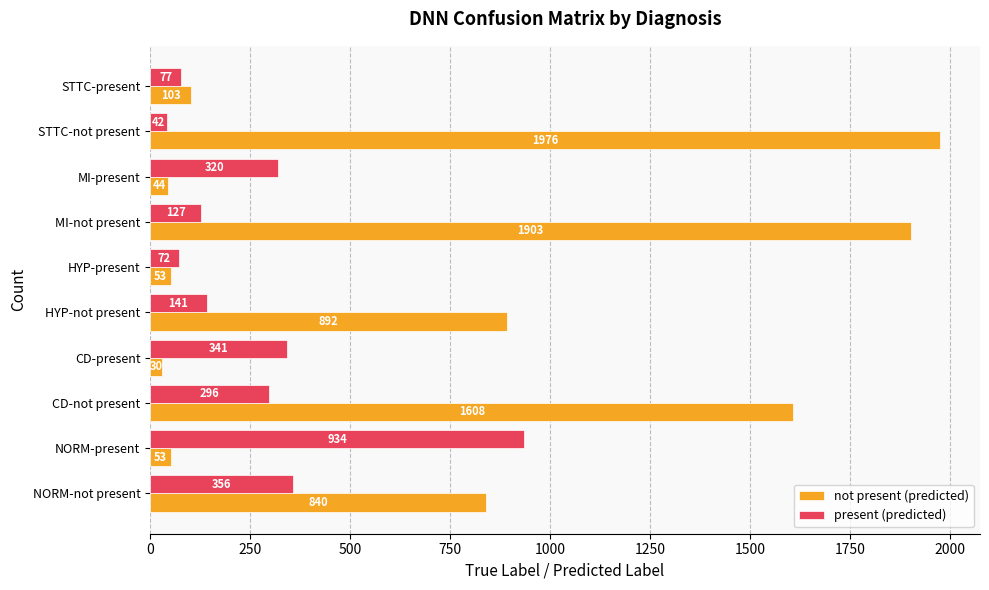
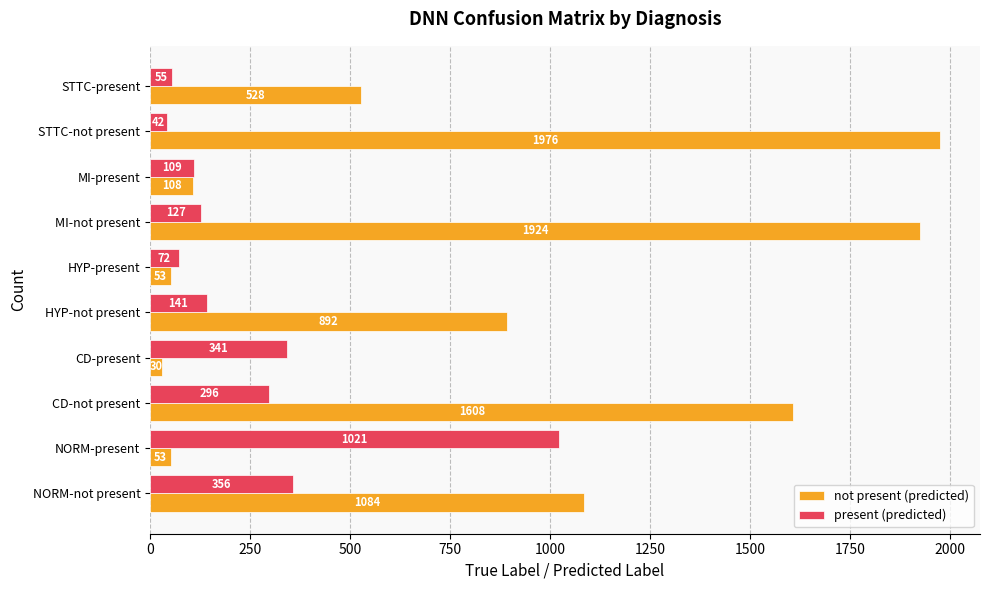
  {
    "not present (predicted)": {
-     "STTC-present": 103,
+     "STTC-present": 528,
      "STTC-not present": 1976,
-     "MI-present": 44,
-     "MI-not present": 1903,
+     "MI-present": 108,
+     "MI-not present": 1924,
      "HYP-present": 53,
      "HYP-not present": 892,
      "CD-present": 30,
      "CD-not present": 1608,
      "NORM-present": 53,
-     "NORM-not present": 840
+     "NORM-not present": 1084
    },
    "present (predicted)": {
-     "STTC-present": 77,
+     "STTC-present": 55,
      "STTC-not present": 42,
-     "MI-present": 320,
+     "MI-present": 109,
      "MI-not present": 127,
      "HYP-present": 72,
      "HYP-not present": 141,
      "CD-present": 341,
      "CD-not present": 296,
-     "NORM-present": 934,
+     "NORM-present": 1021,
      "NORM-not present": 356
    }
  }
